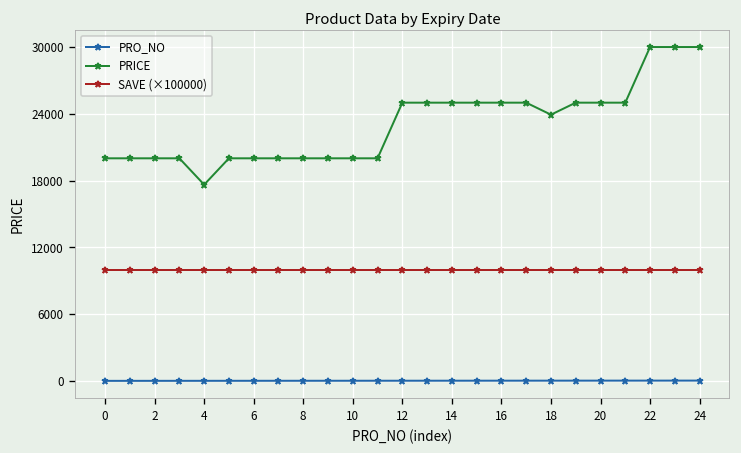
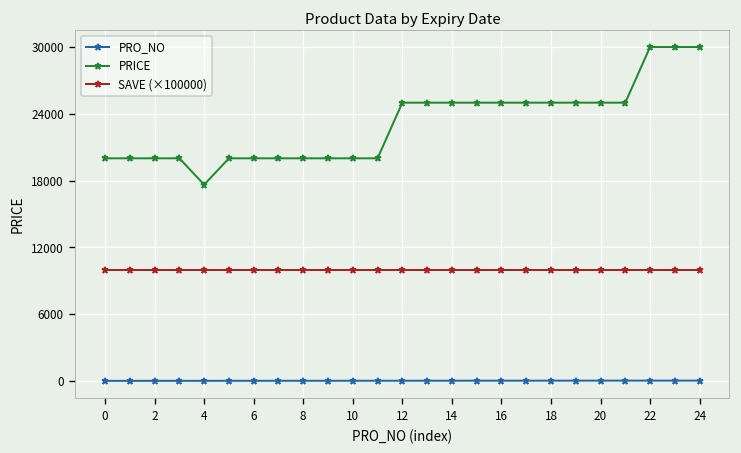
  {
    "PRO_NO": {
      "0": 0,
      "2": 0,
      "4": 0,
      "6": 0,
      "8": 0,
      "10": 0,
      "12": 0,
      "14": 0,
      "16": 0,
      "18": 0,
      "20": 0,
      "22": 0,
      "24": 0
    },
    "PRICE": {
      "0": 20000,
      "2": 20000,
      "4": 18000,
      "6": 20000,
      "8": 20000,
      "10": 20000,
      "12": 25000,
      "14": 25000,
      "16": 25000,
-     "18": 24000,
+     "18": 25000,
      "20": 25000,
      "22": 30000,
      "24": 30000
    },
    "SAVE (×100000)": {
      "0": 10000,
      "2": 10000,
      "4": 10000,
      "6": 10000,
      "8": 10000,
      "10": 10000,
      "12": 10000,
      "14": 10000,
      "16": 10000,
      "18": 10000,
      "20": 10000,
      "22": 10000,
      "24": 10000
    }
  }
